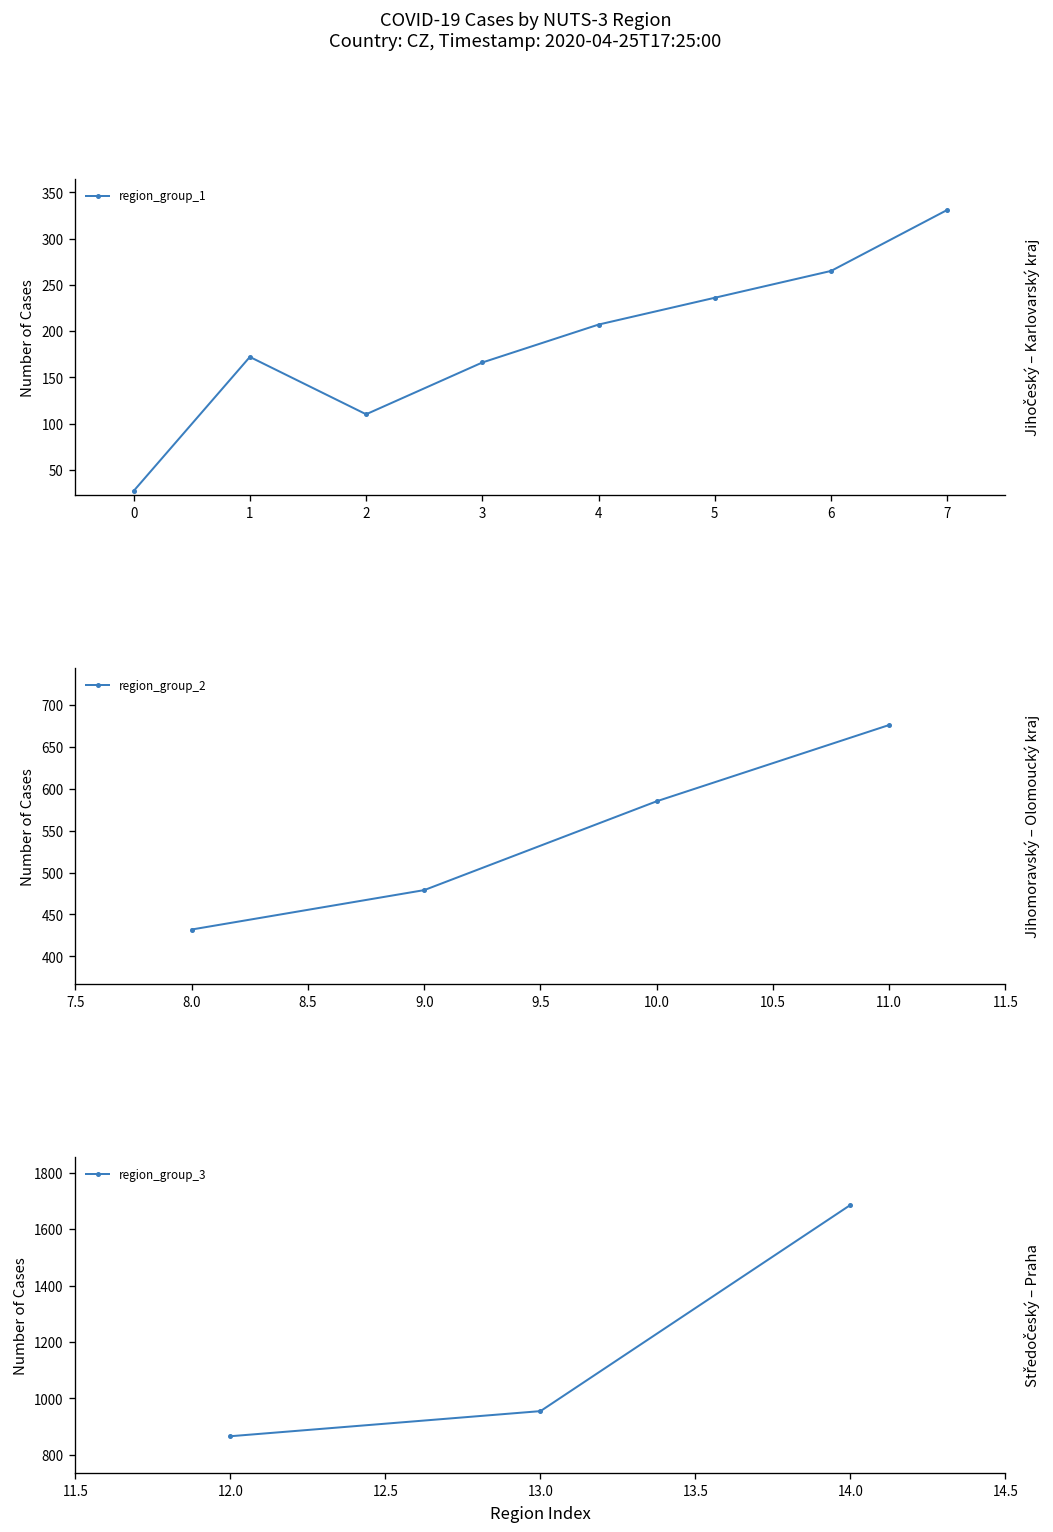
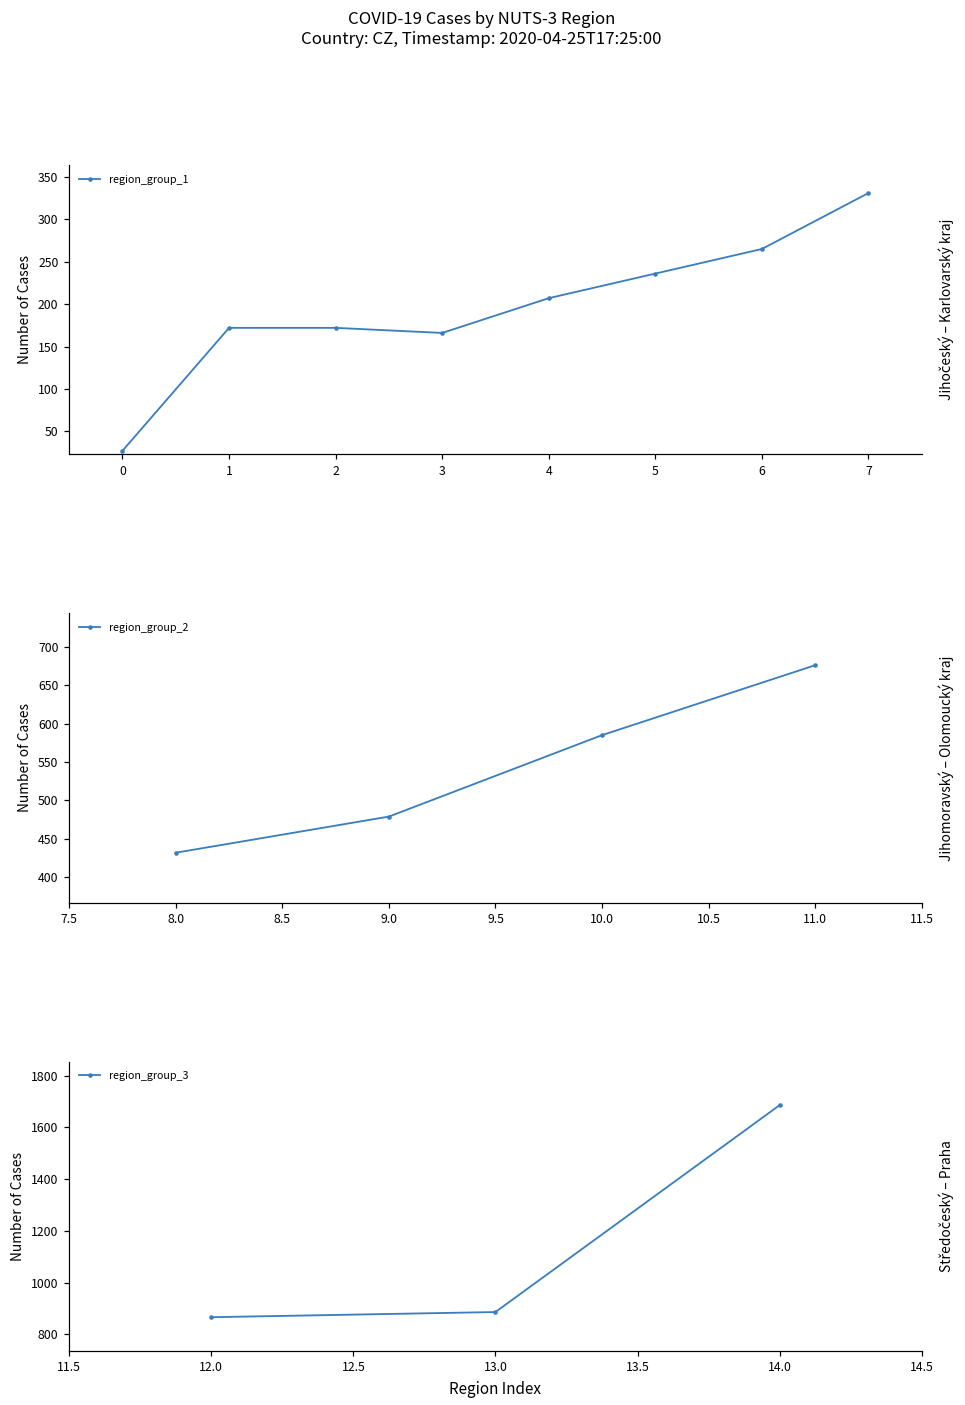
  {
    "Jihočeský – Karlovarský kraj": {
      "0": 30,
      "1": 170,
-     "2": 110,
+     "2": 170,
      "3": 170,
      "4": 210,
      "5": 240,
      "6": 270,
      "7": 330
    },
    "Jihomoravský – Olomoucký kraj": {
      "8.0": 430,
      "9.0": 480,
      "10.0": 590,
      "11.0": 680
    },
    "Středočeský – Praha": {
      "12.0": 870,
-     "13.0": 960,
+     "13.0": 890,
      "14.0": 1690
    }
  }
